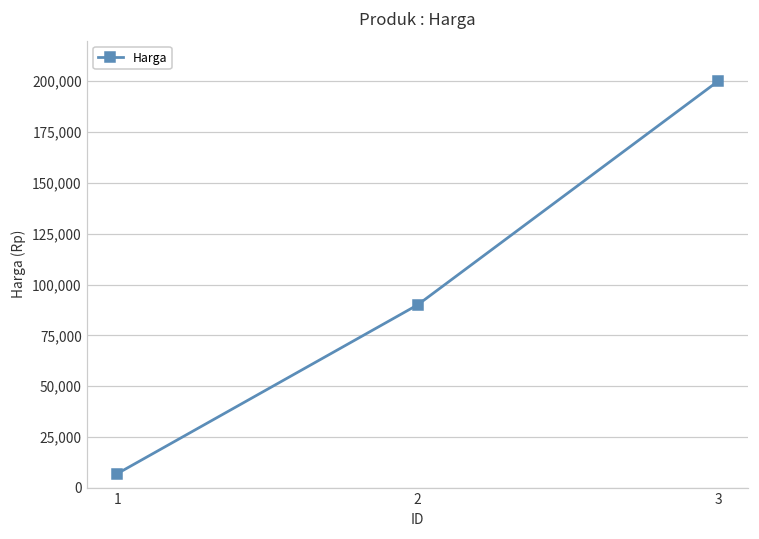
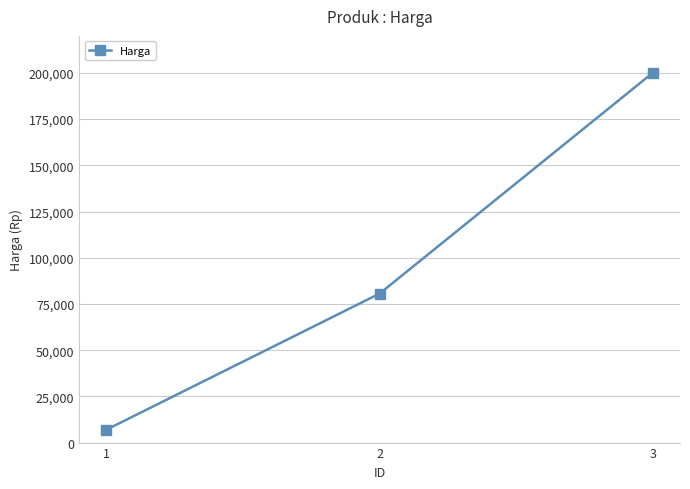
  {
    "1": "7,000",
-   "2": "90,000",
+   "2": "81,000",
    "3": "200,000"
  }
